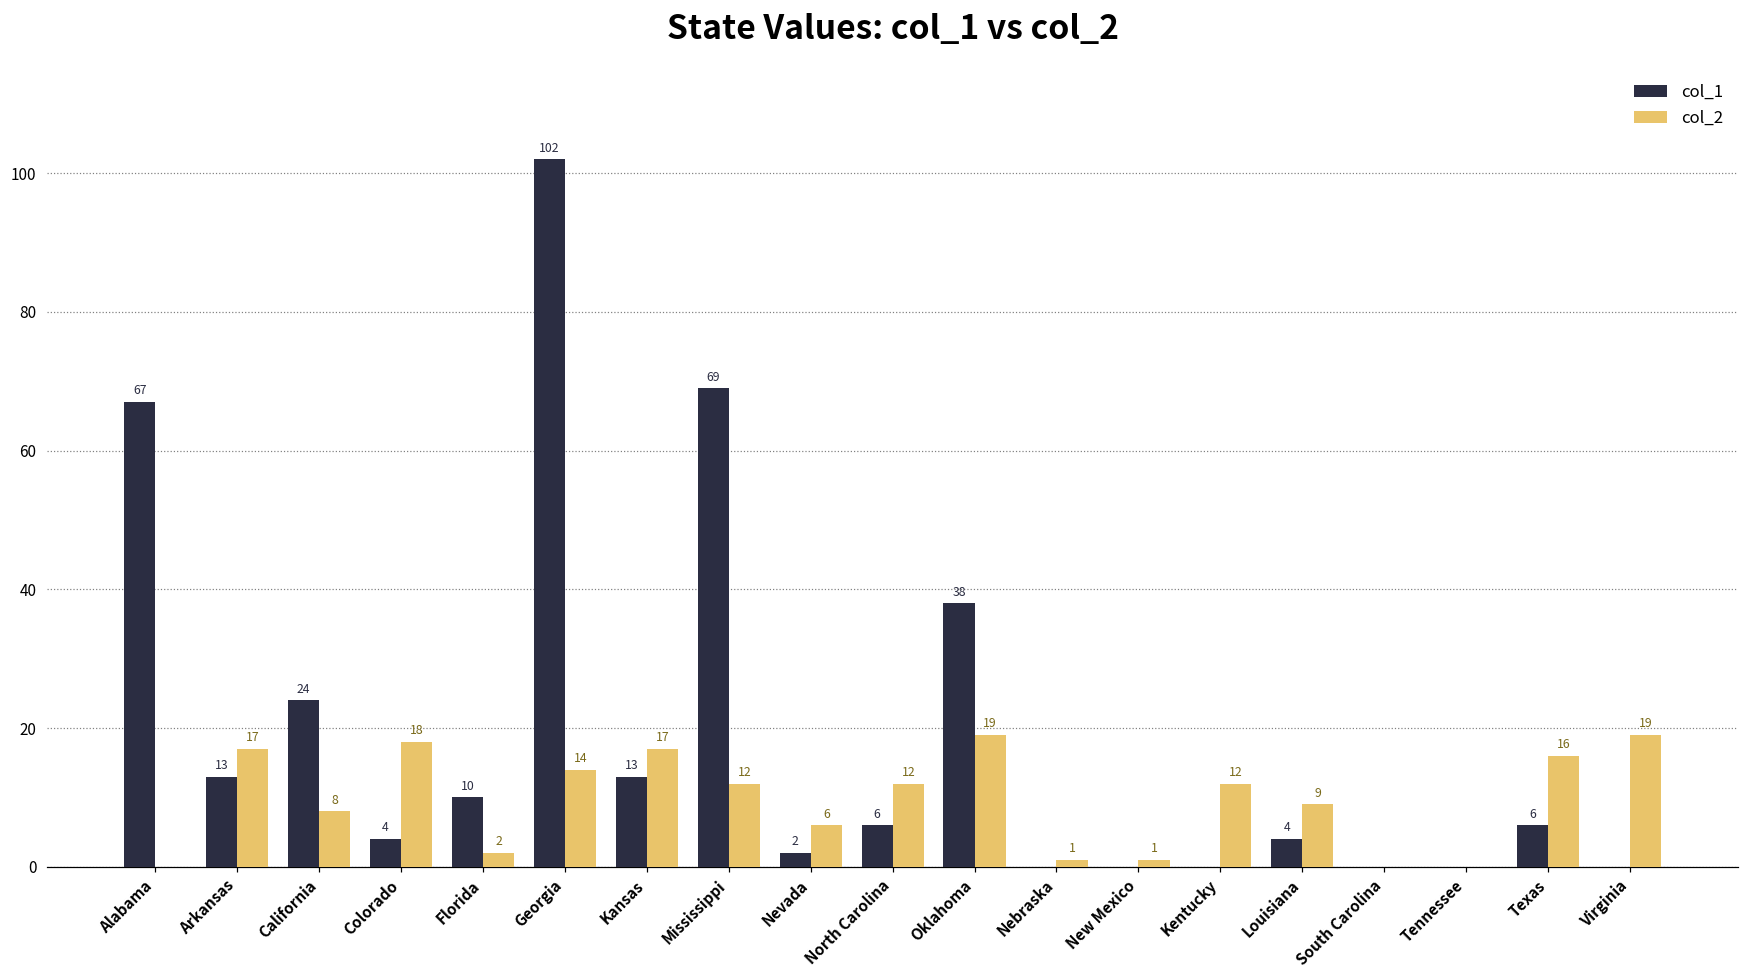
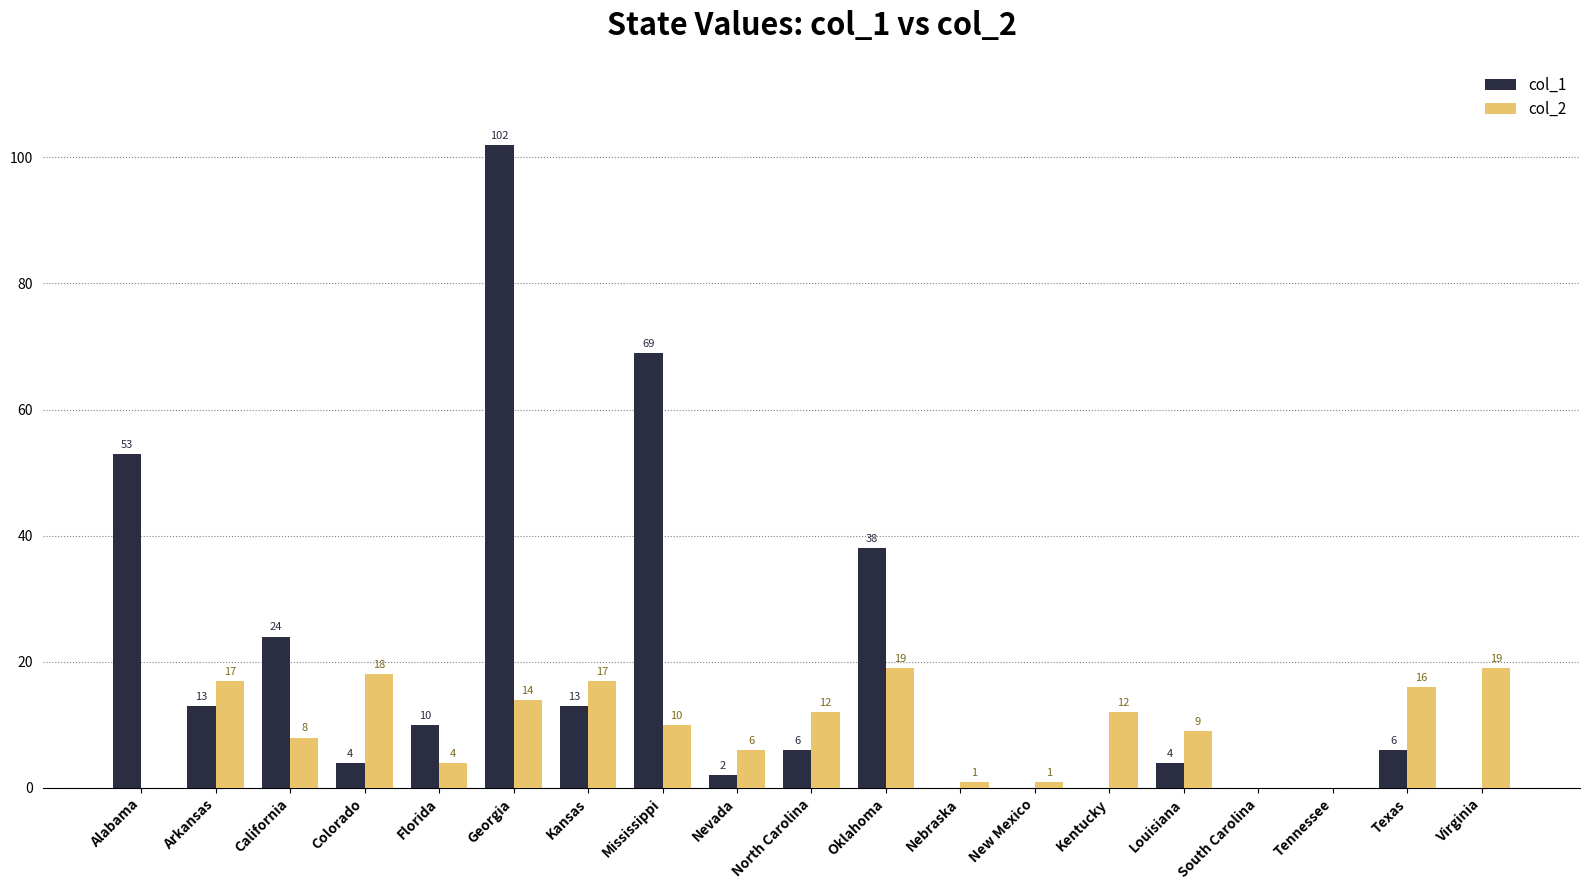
  {
    "col_1": {
-     "Alabama": 67,
+     "Alabama": 53,
      "Arkansas": 13,
      "California": 24,
      "Colorado": 4,
      "Florida": 10,
      "Georgia": 102,
      "Kansas": 13,
      "Mississippi": 69,
      "Nevada": 2,
      "North Carolina": 6,
      "Oklahoma": 38,
      "Louisiana": 4,
      "Texas": 6
    },
    "col_2": {
      "Arkansas": 17,
      "California": 8,
      "Colorado": 18,
-     "Florida": 2,
+     "Florida": 4,
      "Georgia": 14,
      "Kansas": 17,
-     "Mississippi": 12,
+     "Mississippi": 10,
      "Nevada": 6,
      "North Carolina": 12,
      "Oklahoma": 19,
      "Nebraska": 1,
      "New Mexico": 1,
      "Kentucky": 12,
      "Louisiana": 9,
      "Texas": 16,
      "Virginia": 19
    }
  }
